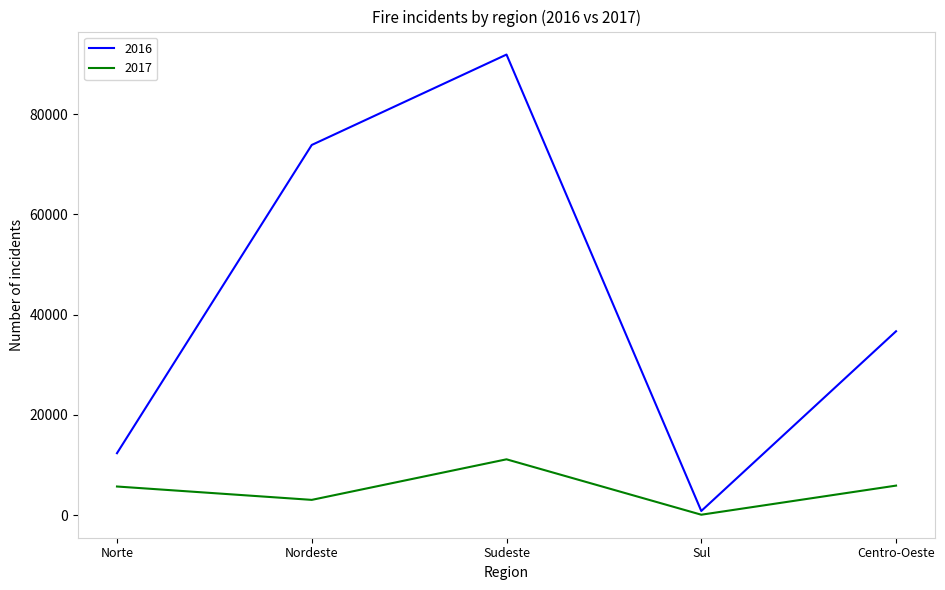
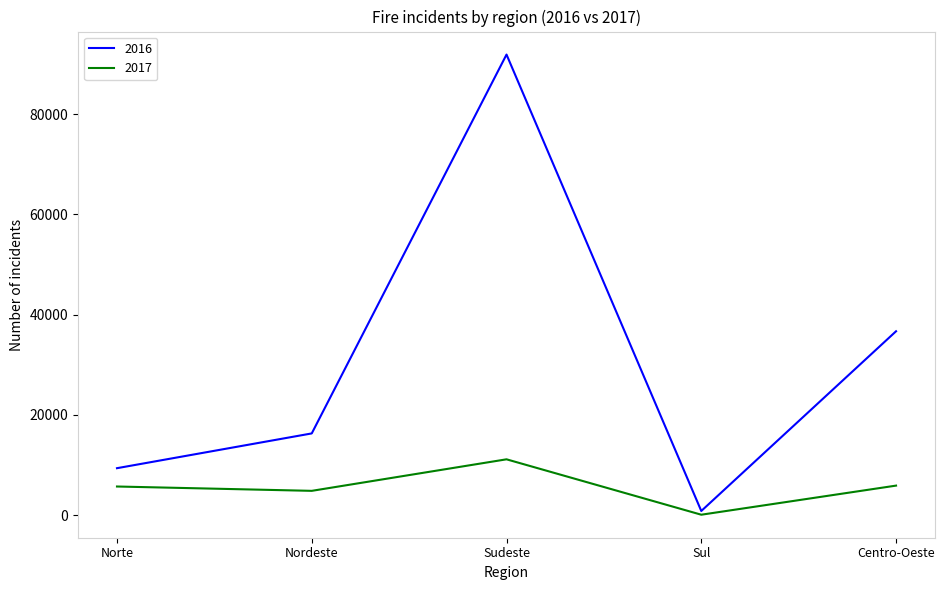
  {
    "2016": {
-     "Norte": 12000,
-     "Nordeste": 74000,
+     "Norte": 9000,
+     "Nordeste": 16000,
      "Sudeste": 92000,
      "Sul": 1000,
      "Centro-Oeste": 37000
    },
    "2017": {
      "Norte": 6000,
-     "Nordeste": 3000,
+     "Nordeste": 5000,
      "Sudeste": 11000,
      "Sul": 0,
      "Centro-Oeste": 6000
    }
  }
